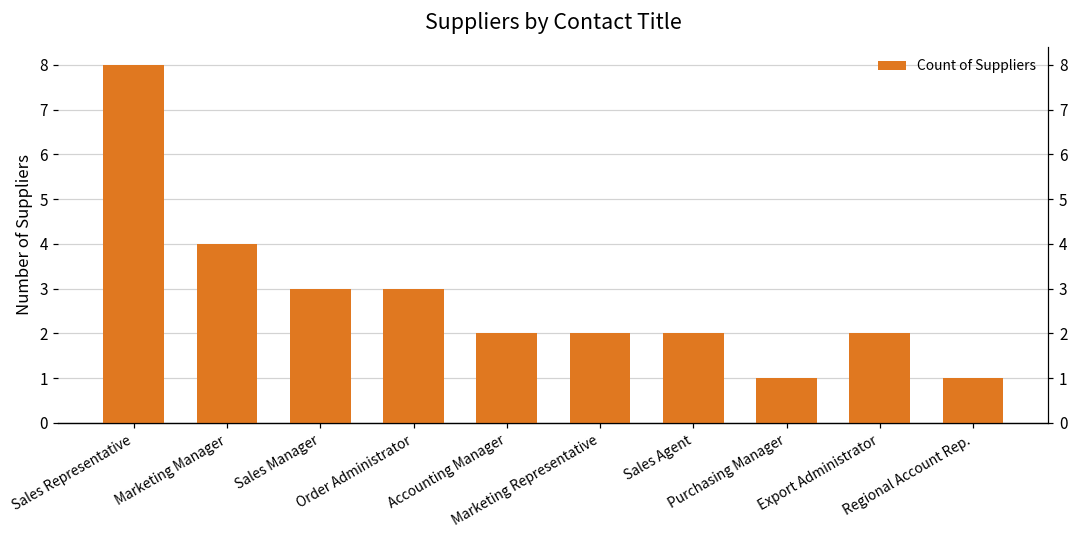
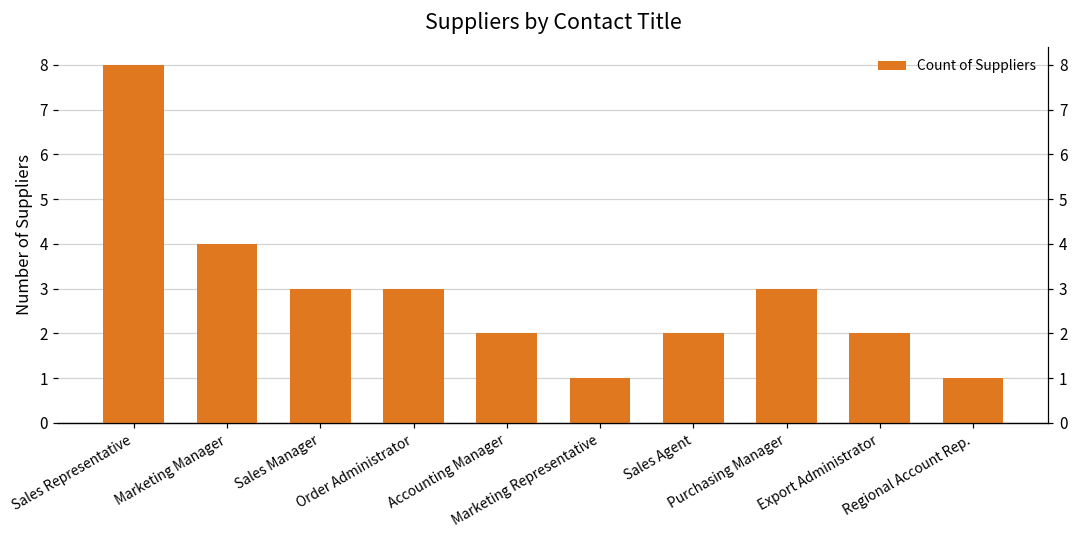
  {
    "Sales Representative": 8,
    "Marketing Manager": 4,
    "Sales Manager": 3,
    "Order Administrator": 3,
    "Accounting Manager": 2,
-   "Marketing Representative": 2,
+   "Marketing Representative": 1,
    "Sales Agent": 2,
-   "Purchasing Manager": 1,
+   "Purchasing Manager": 3,
    "Export Administrator": 2,
    "Regional Account Rep.": 1
  }
